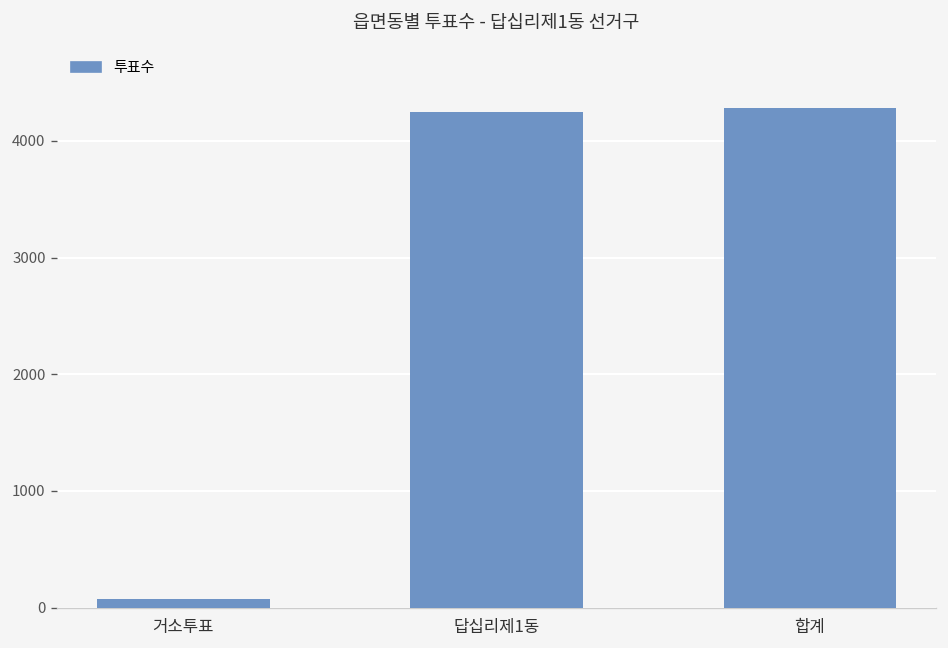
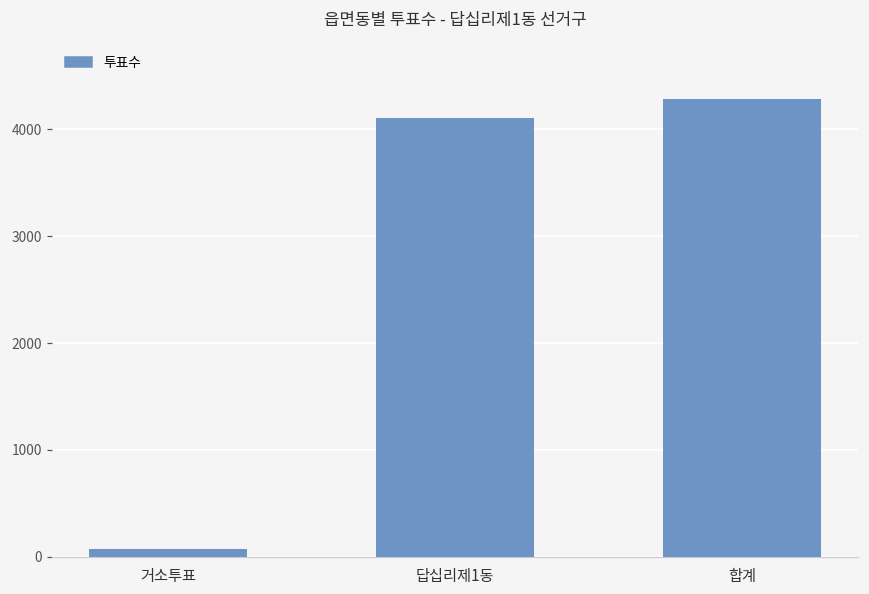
  {
    "거소투표": 100,
-   "답십리제1동": 4300,
+   "답십리제1동": 4100,
    "합계": 4300
  }
